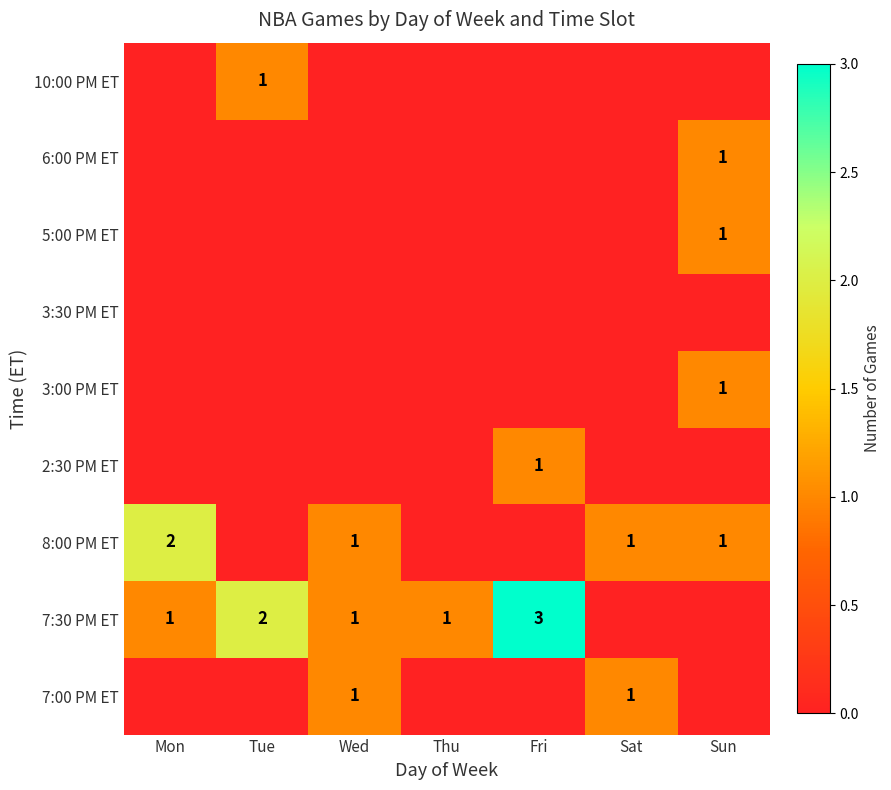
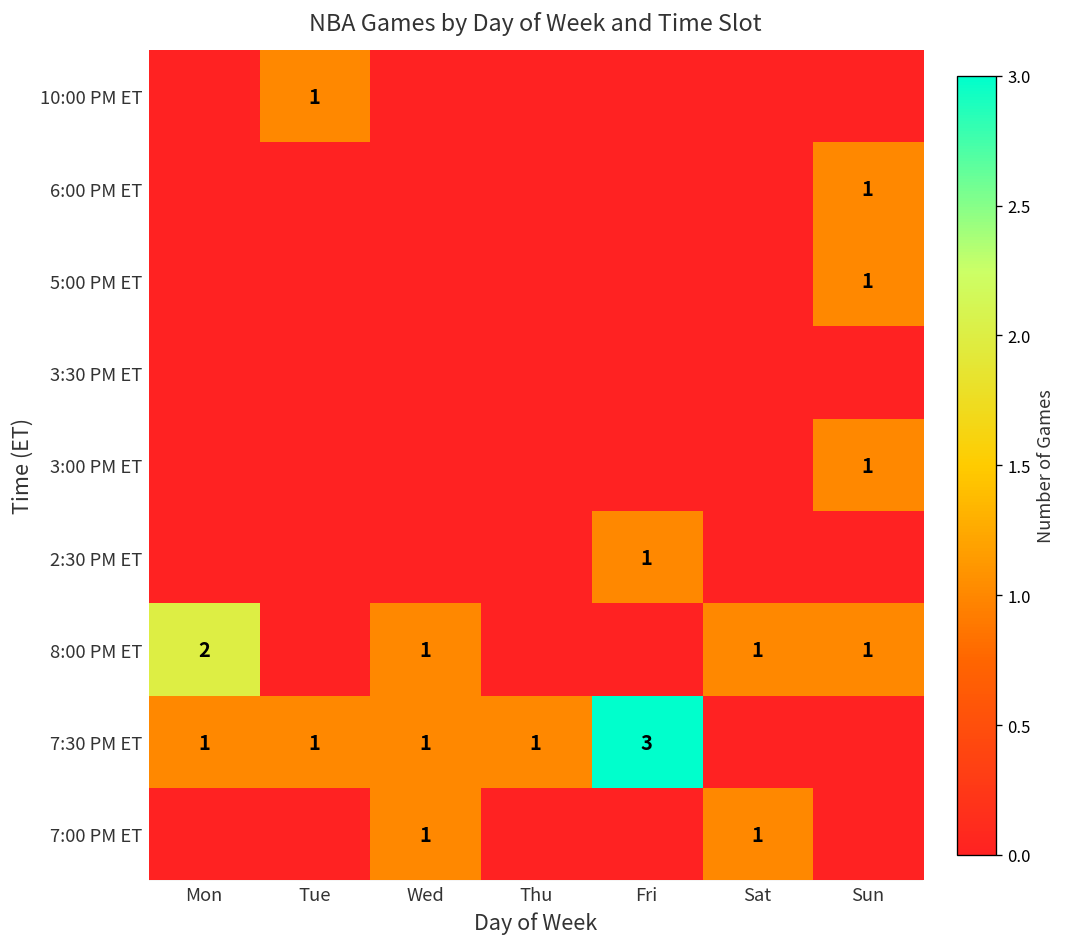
  {
    "10:00 PM ET": {
      "Tue": 1
    },
    "6:00 PM ET": {
      "Sun": 1
    },
    "5:00 PM ET": {
      "Sun": 1
    },
    "3:00 PM ET": {
      "Sun": 1
    },
    "2:30 PM ET": {
      "Fri": 1
    },
    "8:00 PM ET": {
      "Mon": 2,
      "Wed": 1,
      "Sat": 1,
      "Sun": 1
    },
    "7:30 PM ET": {
      "Mon": 1,
-     "Tue": 2,
+     "Tue": 1,
      "Wed": 1,
      "Thu": 1,
      "Fri": 3
    },
    "7:00 PM ET": {
      "Wed": 1,
      "Sat": 1
    }
  }
